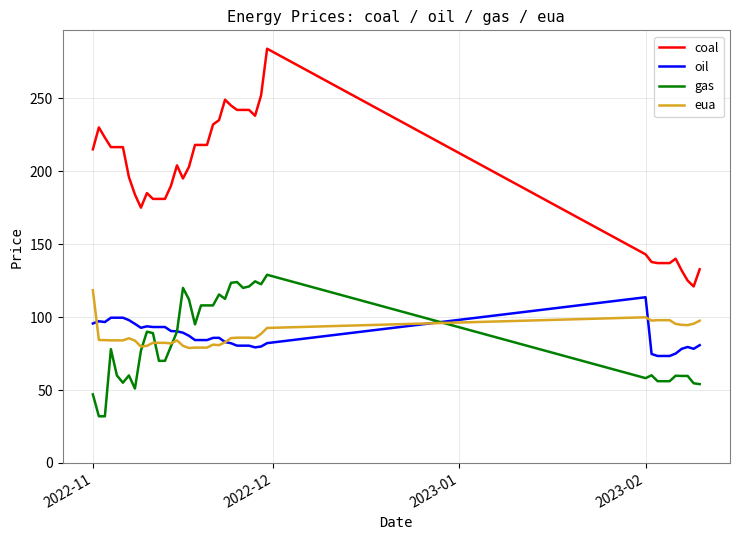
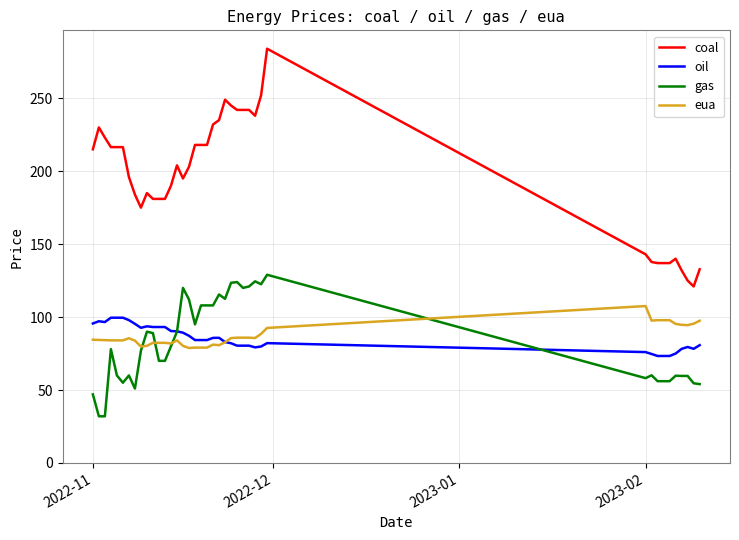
  {
    "coal": {
      "2022-11": 215,
      "2023-02": 143
    },
    "oil": {
      "2022-11": 96,
-     "2023-02": 114
+     "2023-02": 76
    },
    "gas": {
      "2022-11": 47,
      "2023-02": 58
    },
    "eua": {
-     "2022-11": 118,
-     "2023-02": 100
+     "2022-11": 84,
+     "2023-02": 108
    }
  }
